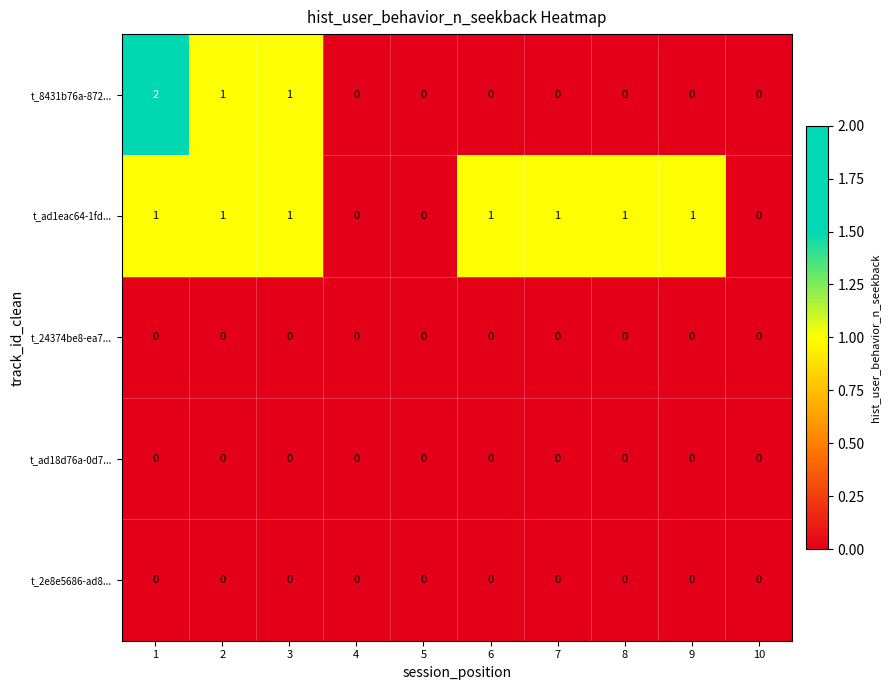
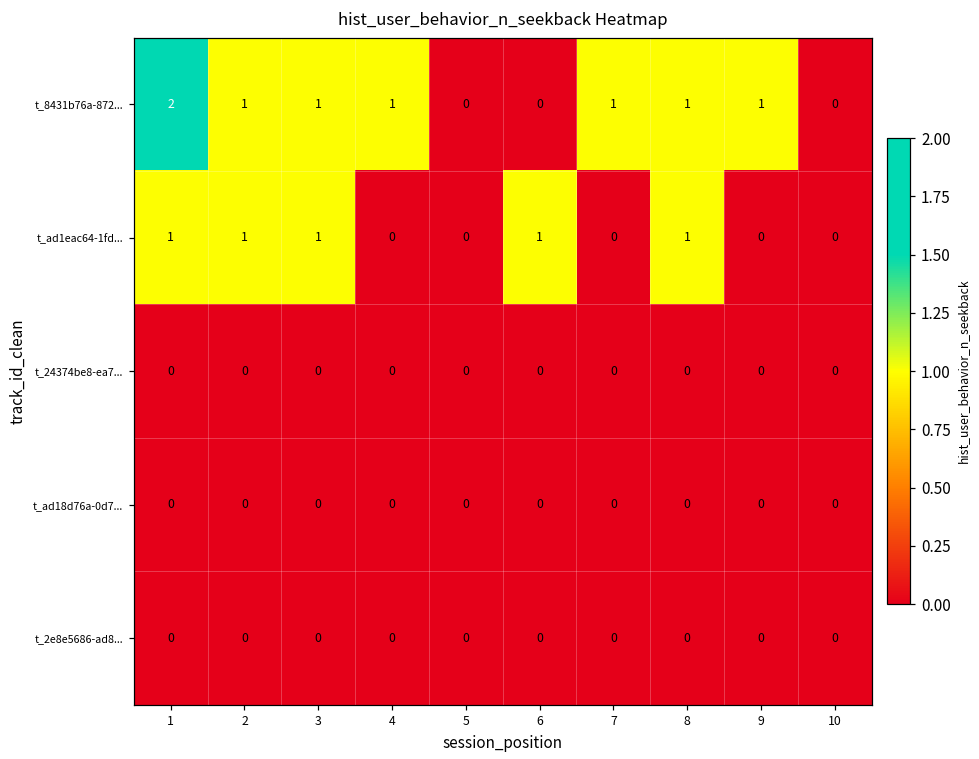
  {
    "t_8431b76a-872...": {
      "1": 2,
      "2": 1,
      "3": 1,
-     "4": 0,
+     "4": 1,
      "5": 0,
      "6": 0,
-     "7": 0,
-     "8": 0,
-     "9": 0,
+     "7": 1,
+     "8": 1,
+     "9": 1,
      "10": 0
    },
    "t_ad1eac64-1fd...": {
      "1": 1,
      "2": 1,
      "3": 1,
      "4": 0,
      "5": 0,
      "6": 1,
-     "7": 1,
+     "7": 0,
      "8": 1,
-     "9": 1,
+     "9": 0,
      "10": 0
    },
    "t_24374be8-ea7...": {
      "1": 0,
      "2": 0,
      "3": 0,
      "4": 0,
      "5": 0,
      "6": 0,
      "7": 0,
      "8": 0,
      "9": 0,
      "10": 0
    },
    "t_ad18d76a-0d7...": {
      "1": 0,
      "2": 0,
      "3": 0,
      "4": 0,
      "5": 0,
      "6": 0,
      "7": 0,
      "8": 0,
      "9": 0,
      "10": 0
    },
    "t_2e8e5686-ad8...": {
      "1": 0,
      "2": 0,
      "3": 0,
      "4": 0,
      "5": 0,
      "6": 0,
      "7": 0,
      "8": 0,
      "9": 0,
      "10": 0
    }
  }
